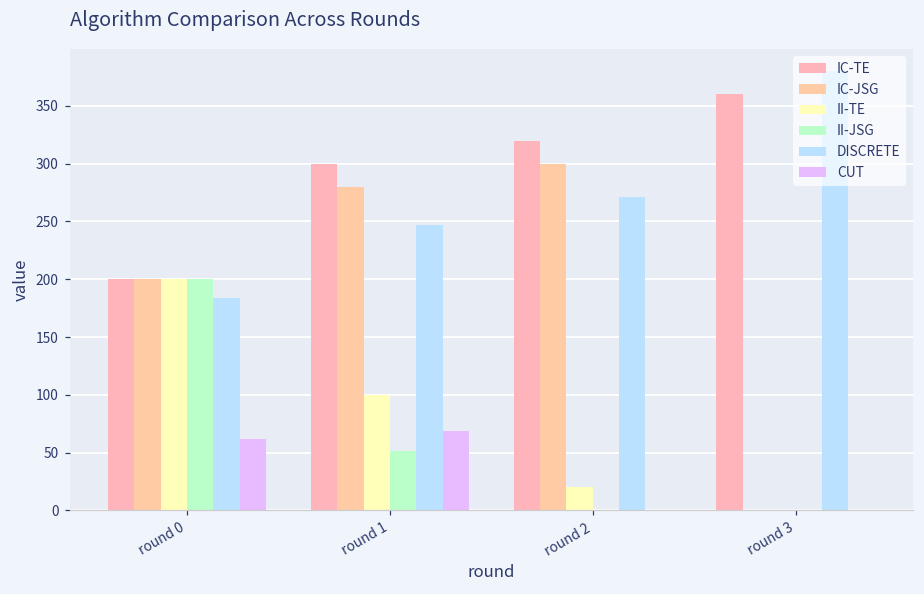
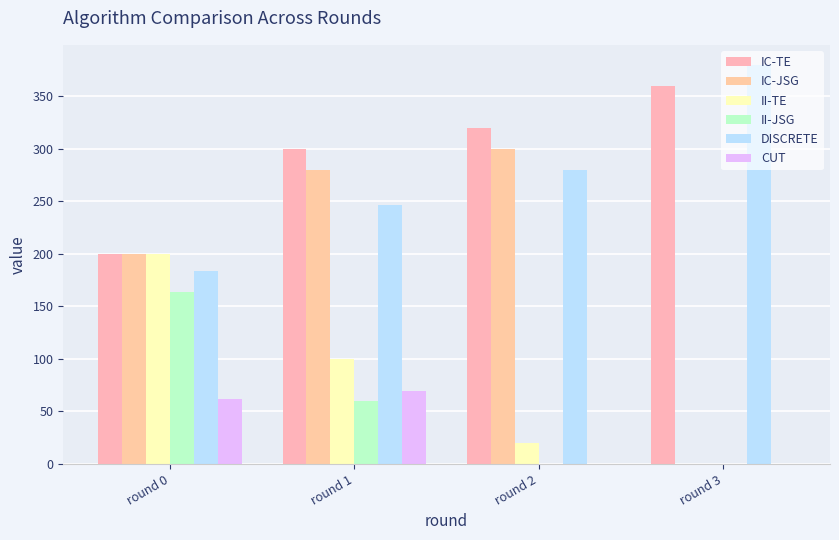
  {
    "II-JSG": {
-     "round 0": 200,
-     "round 1": 51,
+     "round 0": 164,
+     "round 1": 60,
      "round 2": 0,
      "round 3": 0
    },
    "DISCRETE": {
      "round 0": 184,
      "round 1": 247,
-     "round 2": 271
+     "round 2": 280
    },
    "CUT": {
      "round 0": 62,
      "round 1": 69,
      "round 2": 0,
      "round 3": 0
    }
  }
